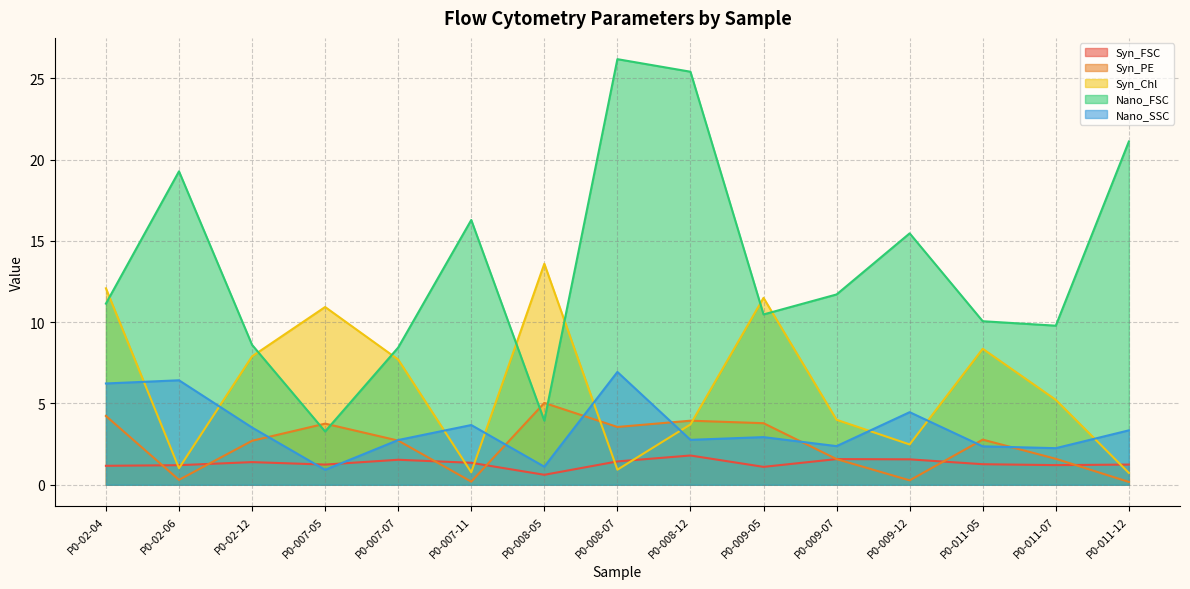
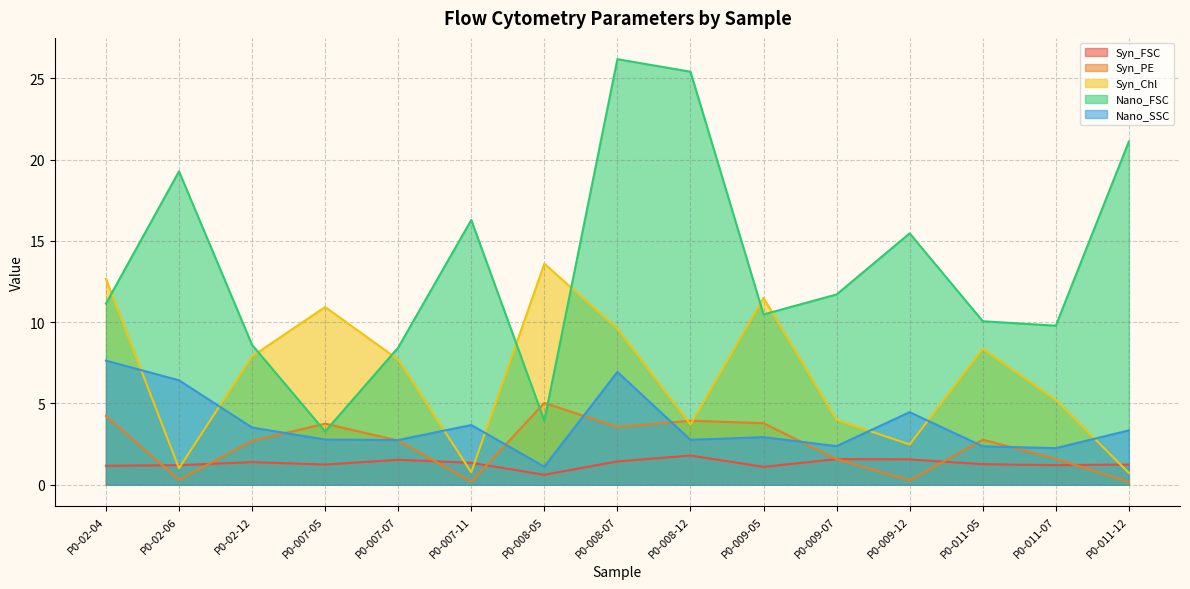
  {
    "Syn_Chl": {
-     "P0-02-04": 12.1,
+     "P0-02-04": 12.7,
      "P0-02-06": 1.0,
      "P0-02-12": 7.9,
      "P0-007-05": 10.9,
      "P0-007-07": 7.7,
      "P0-007-11": 0.8,
      "P0-008-05": 13.6,
-     "P0-008-07": 0.9,
+     "P0-008-07": 9.6,
      "P0-008-12": 3.7,
      "P0-009-05": 11.5,
      "P0-009-07": 4.0,
      "P0-009-12": 2.5,
      "P0-011-05": 8.4,
      "P0-011-07": 5.2,
      "P0-011-12": 0.7
    },
    "Nano_FSC": {
      "P0-02-04": 11.1,
      "P0-02-06": 19.3,
      "P0-02-12": 8.6,
      "P0-007-05": 3.3,
      "P0-007-07": 8.4,
      "P0-007-11": 16.3,
      "P0-008-05": 3.9,
      "P0-008-07": 26.2,
      "P0-008-12": 25.4,
      "P0-009-05": 10.5,
      "P0-009-07": 11.7,
      "P0-009-12": 15.5,
      "P0-011-05": 10.1,
      "P0-011-07": 9.8,
      "P0-011-12": 21.1
    },
    "Nano_SSC": {
-     "P0-02-04": 6.2,
+     "P0-02-04": 7.6,
      "P0-02-06": 6.4,
      "P0-02-12": 3.5,
-     "P0-007-05": 0.9,
+     "P0-007-05": 2.8,
      "P0-007-11": 3.7,
      "P0-008-05": 1.1,
      "P0-008-07": 6.9,
      "P0-008-12": 2.8,
      "P0-009-05": 2.9,
      "P0-009-07": 2.4,
      "P0-009-12": 4.5,
      "P0-011-05": 2.4,
      "P0-011-07": 2.3,
      "P0-011-12": 3.3
    }
  }
